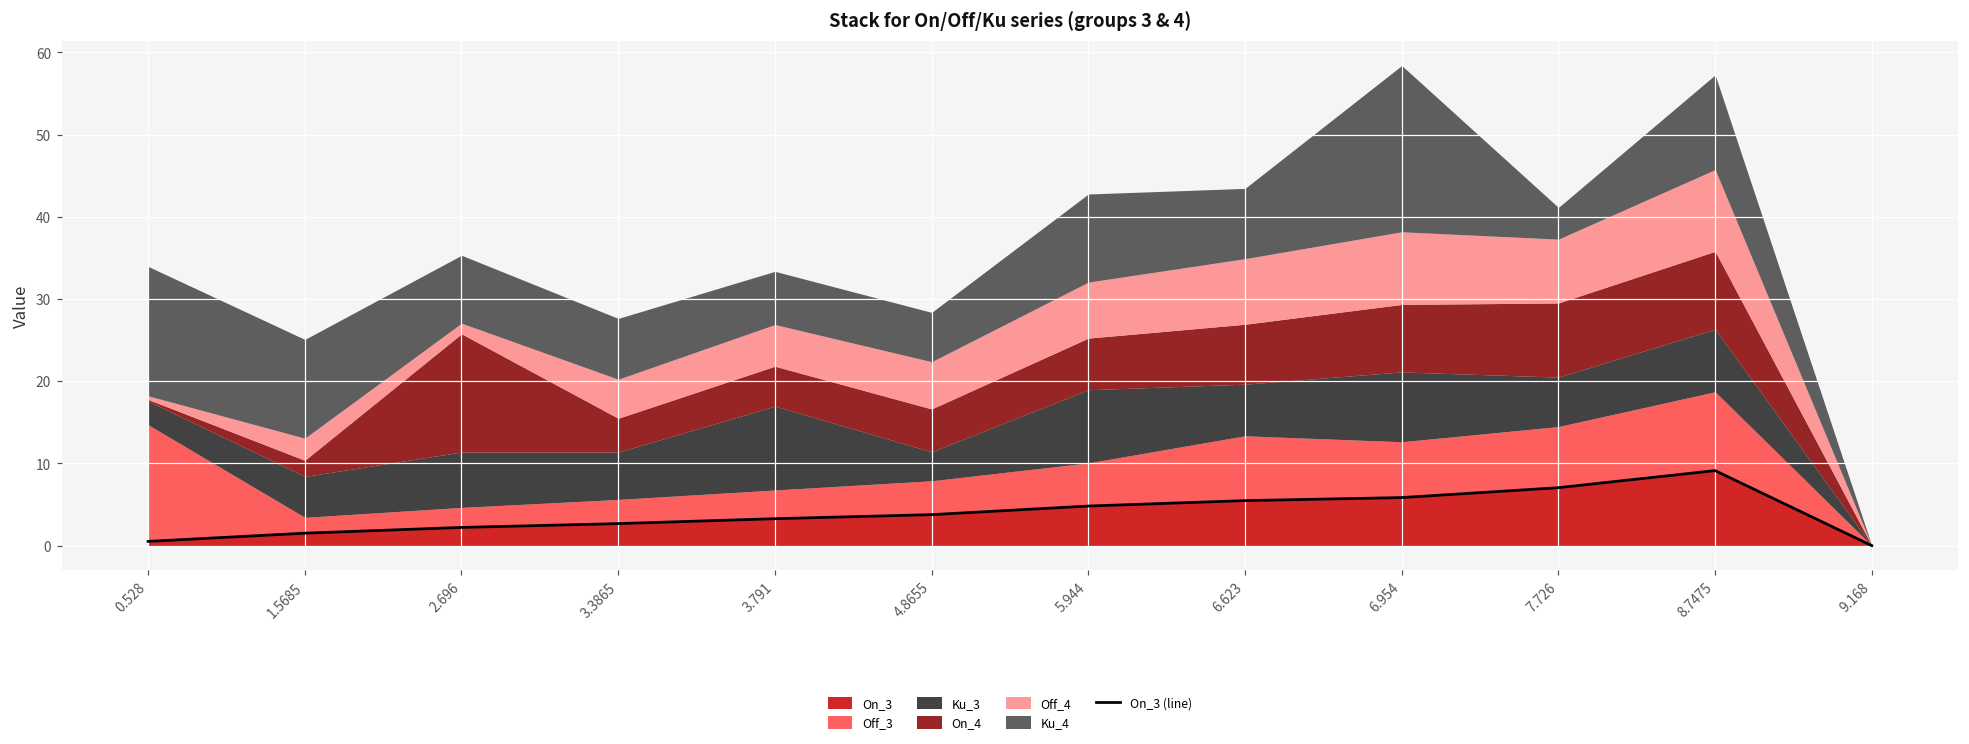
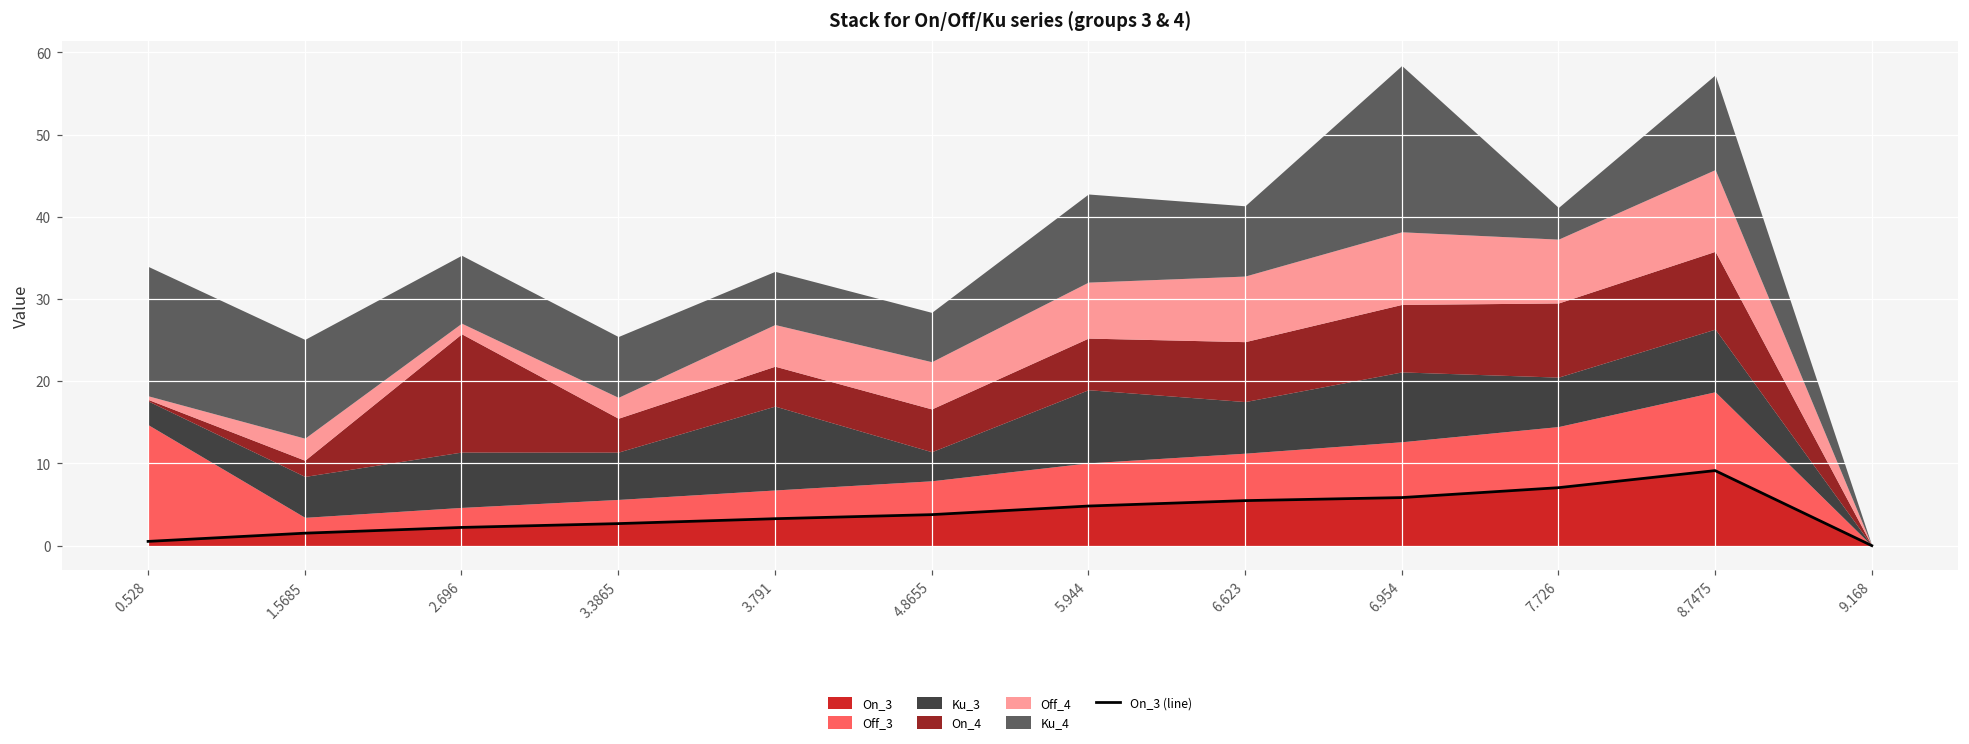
  {
    "Off_3": {
      "0.528": 14,
      "1.5685": 2,
      "2.696": 2,
      "3.3865": 3,
      "3.791": 3,
      "4.8655": 4,
      "5.944": 5,
-     "6.623": 8,
+     "6.623": 6,
      "6.954": 7,
      "7.726": 7,
      "8.7475": 10
    },
    "On_4": {
      "1.5685": 2,
      "2.696": 14,
      "3.3865": 4,
      "3.791": 5,
      "4.8655": 5,
      "5.944": 6,
      "6.623": 7,
      "6.954": 8,
      "7.726": 9,
      "8.7475": 9
    },
    "Off_4": {
      "0.528": 0,
      "1.5685": 3,
      "2.696": 1,
-     "3.3865": 5,
+     "3.3865": 3,
      "3.791": 5,
      "4.8655": 6,
      "5.944": 7,
      "6.623": 8,
      "6.954": 9,
      "7.726": 8,
      "8.7475": 10
    }
  }
